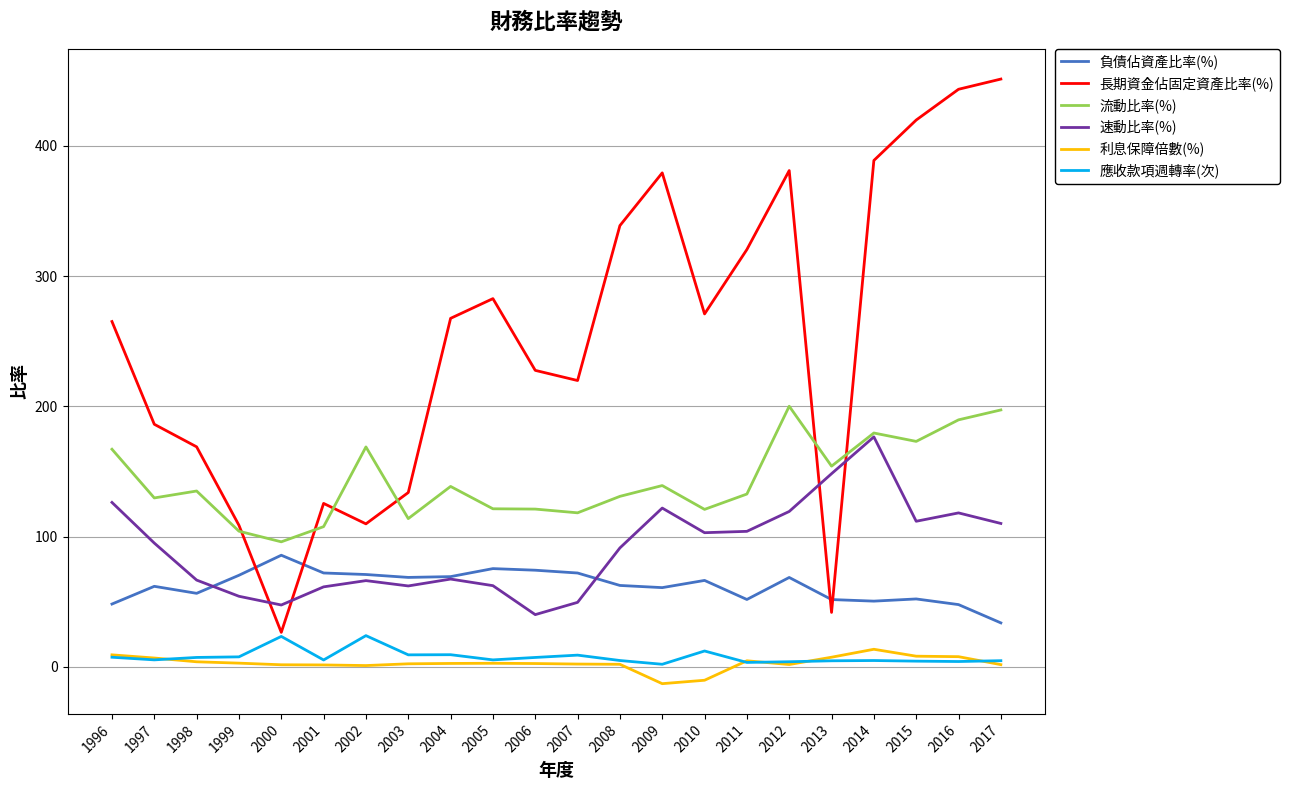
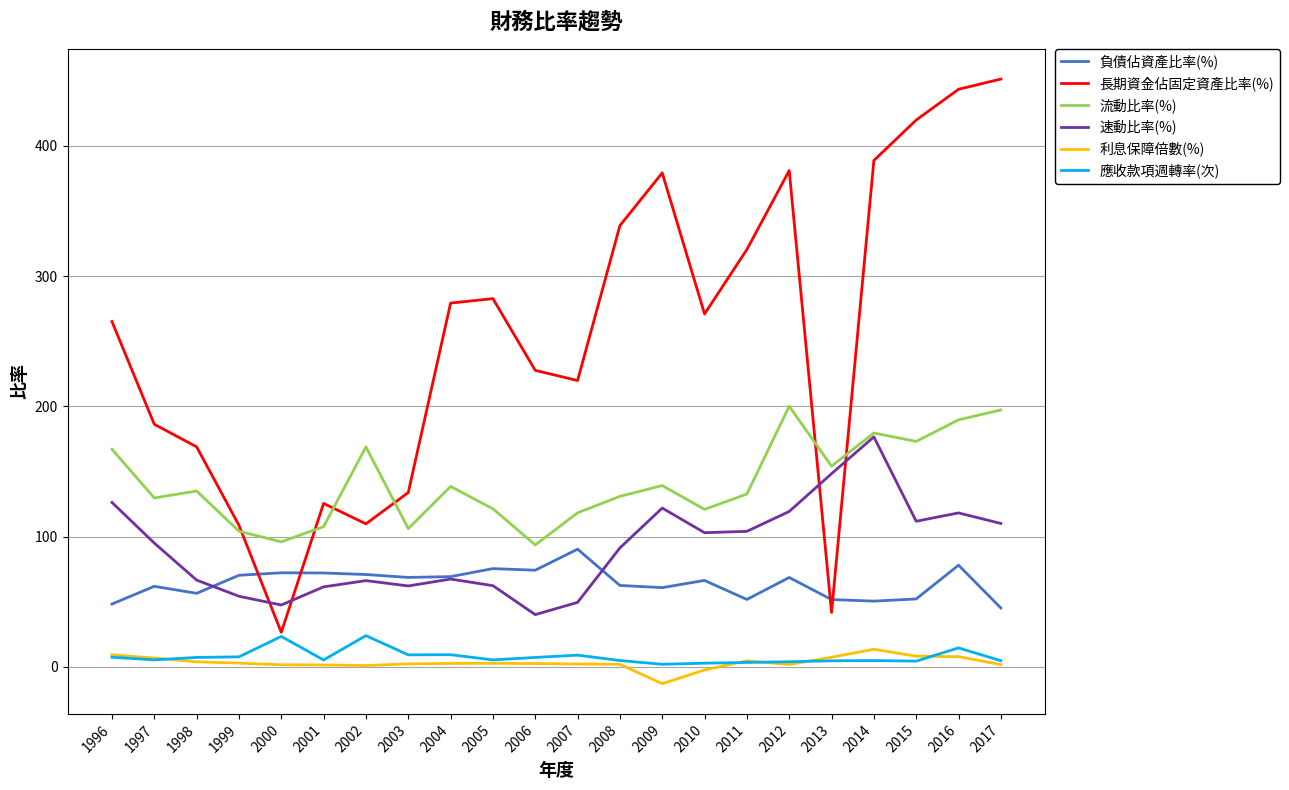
  {
    "負債佔資產比率(%)": {
      "1996": 48,
      "1997": 62,
      "1998": 57,
      "1999": 70,
-     "2000": 86,
+     "2000": 72,
      "2001": 72,
      "2002": 71,
      "2003": 69,
      "2005": 75,
      "2006": 74,
-     "2007": 72,
+     "2007": 90,
      "2008": 63,
      "2009": 61,
      "2010": 66,
      "2011": 52,
      "2012": 69,
      "2013": 52,
      "2014": 51,
      "2015": 52,
-     "2016": 48,
-     "2017": 34
+     "2016": 78,
+     "2017": 45
    },
    "長期資金佔固定資產比率(%)": {
      "1996": 265,
      "1997": 186,
      "1998": 169,
      "1999": 109,
      "2000": 27,
      "2001": 126,
      "2002": 110,
      "2003": 134,
-     "2004": 268,
+     "2004": 279,
      "2005": 283,
      "2006": 228,
      "2007": 220,
      "2008": 339,
      "2009": 379,
      "2010": 271,
      "2011": 320,
      "2012": 381,
      "2013": 42,
      "2014": 389,
      "2015": 420,
      "2016": 443,
      "2017": 451
    },
    "流動比率(%)": {
      "1996": 167,
      "1997": 130,
      "1998": 135,
      "1999": 104,
      "2000": 96,
      "2001": 108,
      "2002": 169,
-     "2003": 114,
+     "2003": 106,
      "2004": 139,
      "2005": 121,
-     "2006": 121,
+     "2006": 94,
      "2007": 118,
      "2008": 131,
      "2009": 139,
      "2010": 121,
      "2011": 133,
      "2012": 200,
      "2013": 154,
      "2014": 180,
      "2015": 173,
      "2016": 190,
      "2017": 197
    },
    "速動比率(%)": {
      "1996": 126,
      "1997": 95,
      "1998": 67,
      "1999": 54,
      "2000": 48,
      "2001": 61,
      "2002": 66,
      "2003": 62,
      "2005": 62,
      "2006": 40,
      "2007": 50,
      "2008": 91,
      "2009": 122,
      "2010": 103,
      "2011": 104,
      "2012": 119,
      "2013": 148,
      "2014": 177,
      "2015": 112,
      "2016": 118,
      "2017": 110
    },
    "利息保障倍數(%)": {
      "1998": 4,
      "1999": 3,
      "2000": 2,
      "2001": 2,
      "2002": 1,
      "2003": 2,
      "2004": 3,
      "2005": 3,
      "2006": 3,
      "2007": 2,
      "2008": 2,
      "2009": -13,
-     "2010": -10,
+     "2010": -2,
      "2012": 2,
      "2013": 7,
      "2014": 14,
      "2015": 8,
      "2016": 8,
      "2017": 2
    },
    "應收款項週轉率(次)": {
      "1998": 7,
      "1999": 8,
      "2000": 23,
      "2001": 5,
      "2002": 24,
      "2003": 9,
      "2004": 9,
      "2005": 5,
      "2006": 7,
      "2007": 9,
      "2008": 5,
      "2009": 2,
-     "2010": 12,
+     "2010": 3,
      "2012": 4,
      "2013": 5,
      "2014": 5,
      "2015": 4,
-     "2016": 4,
+     "2016": 15,
      "2017": 5
    }
  }
